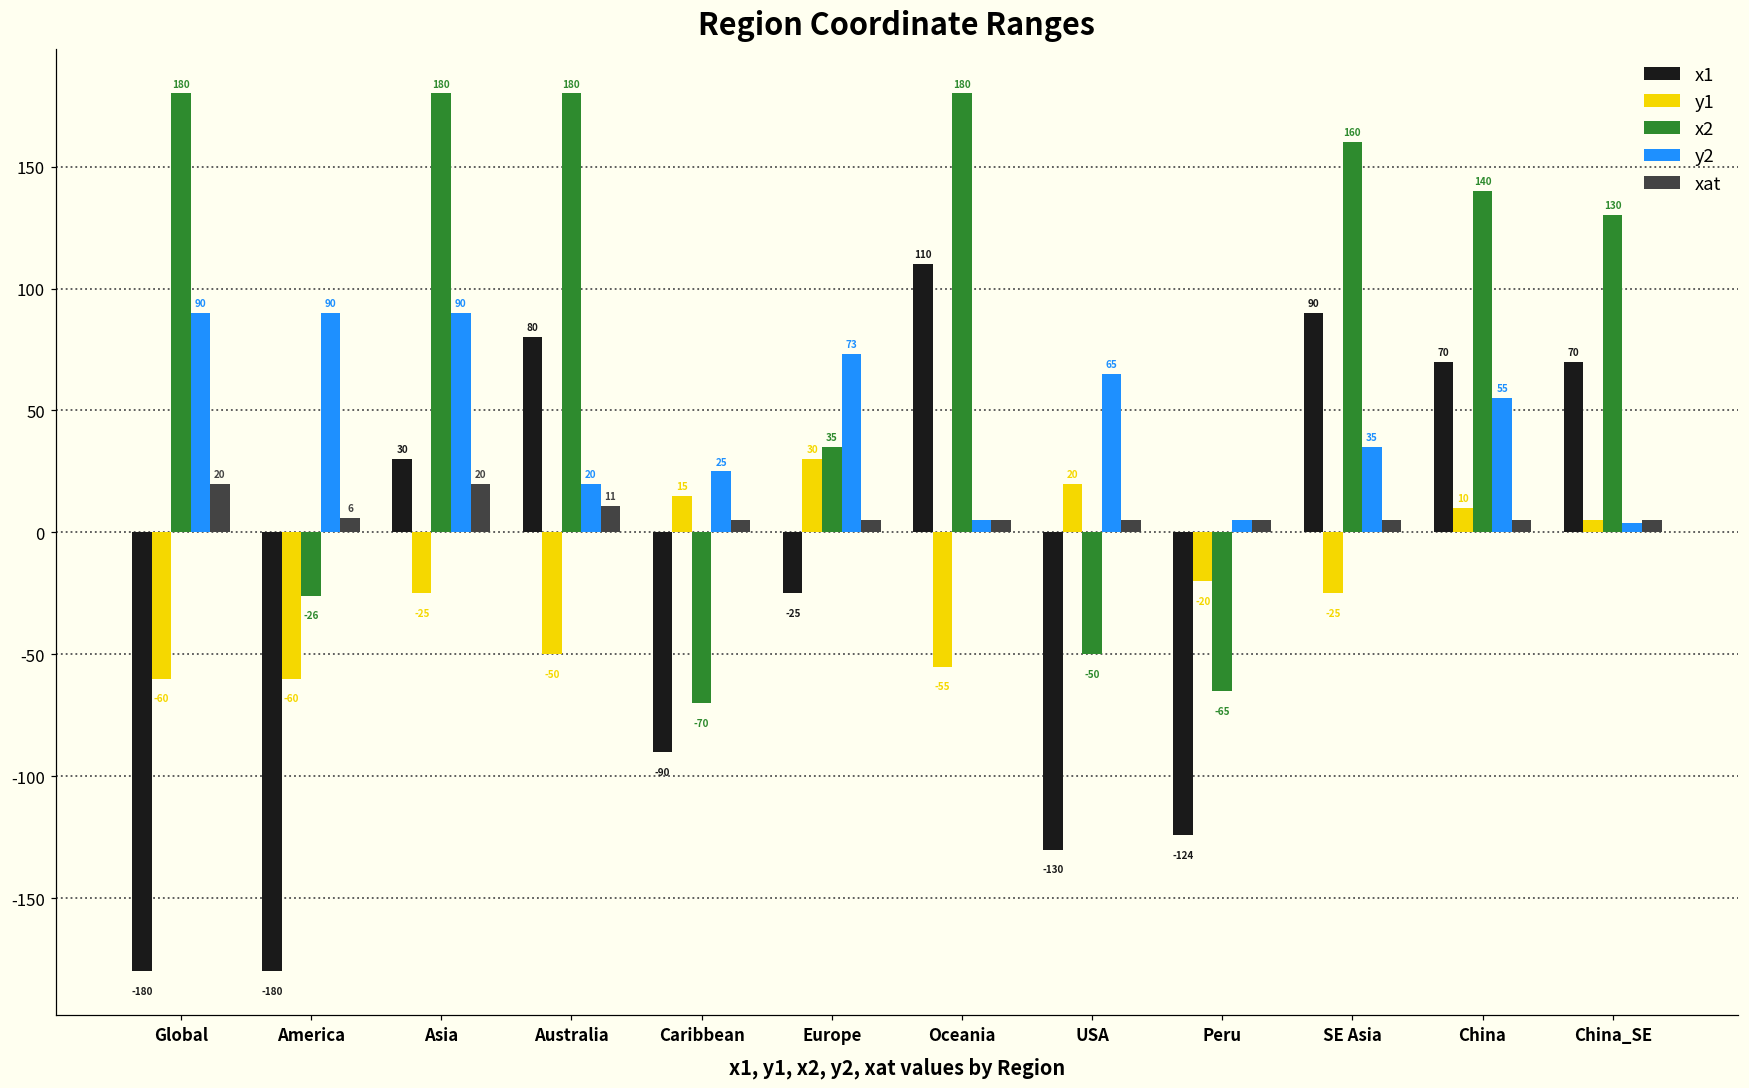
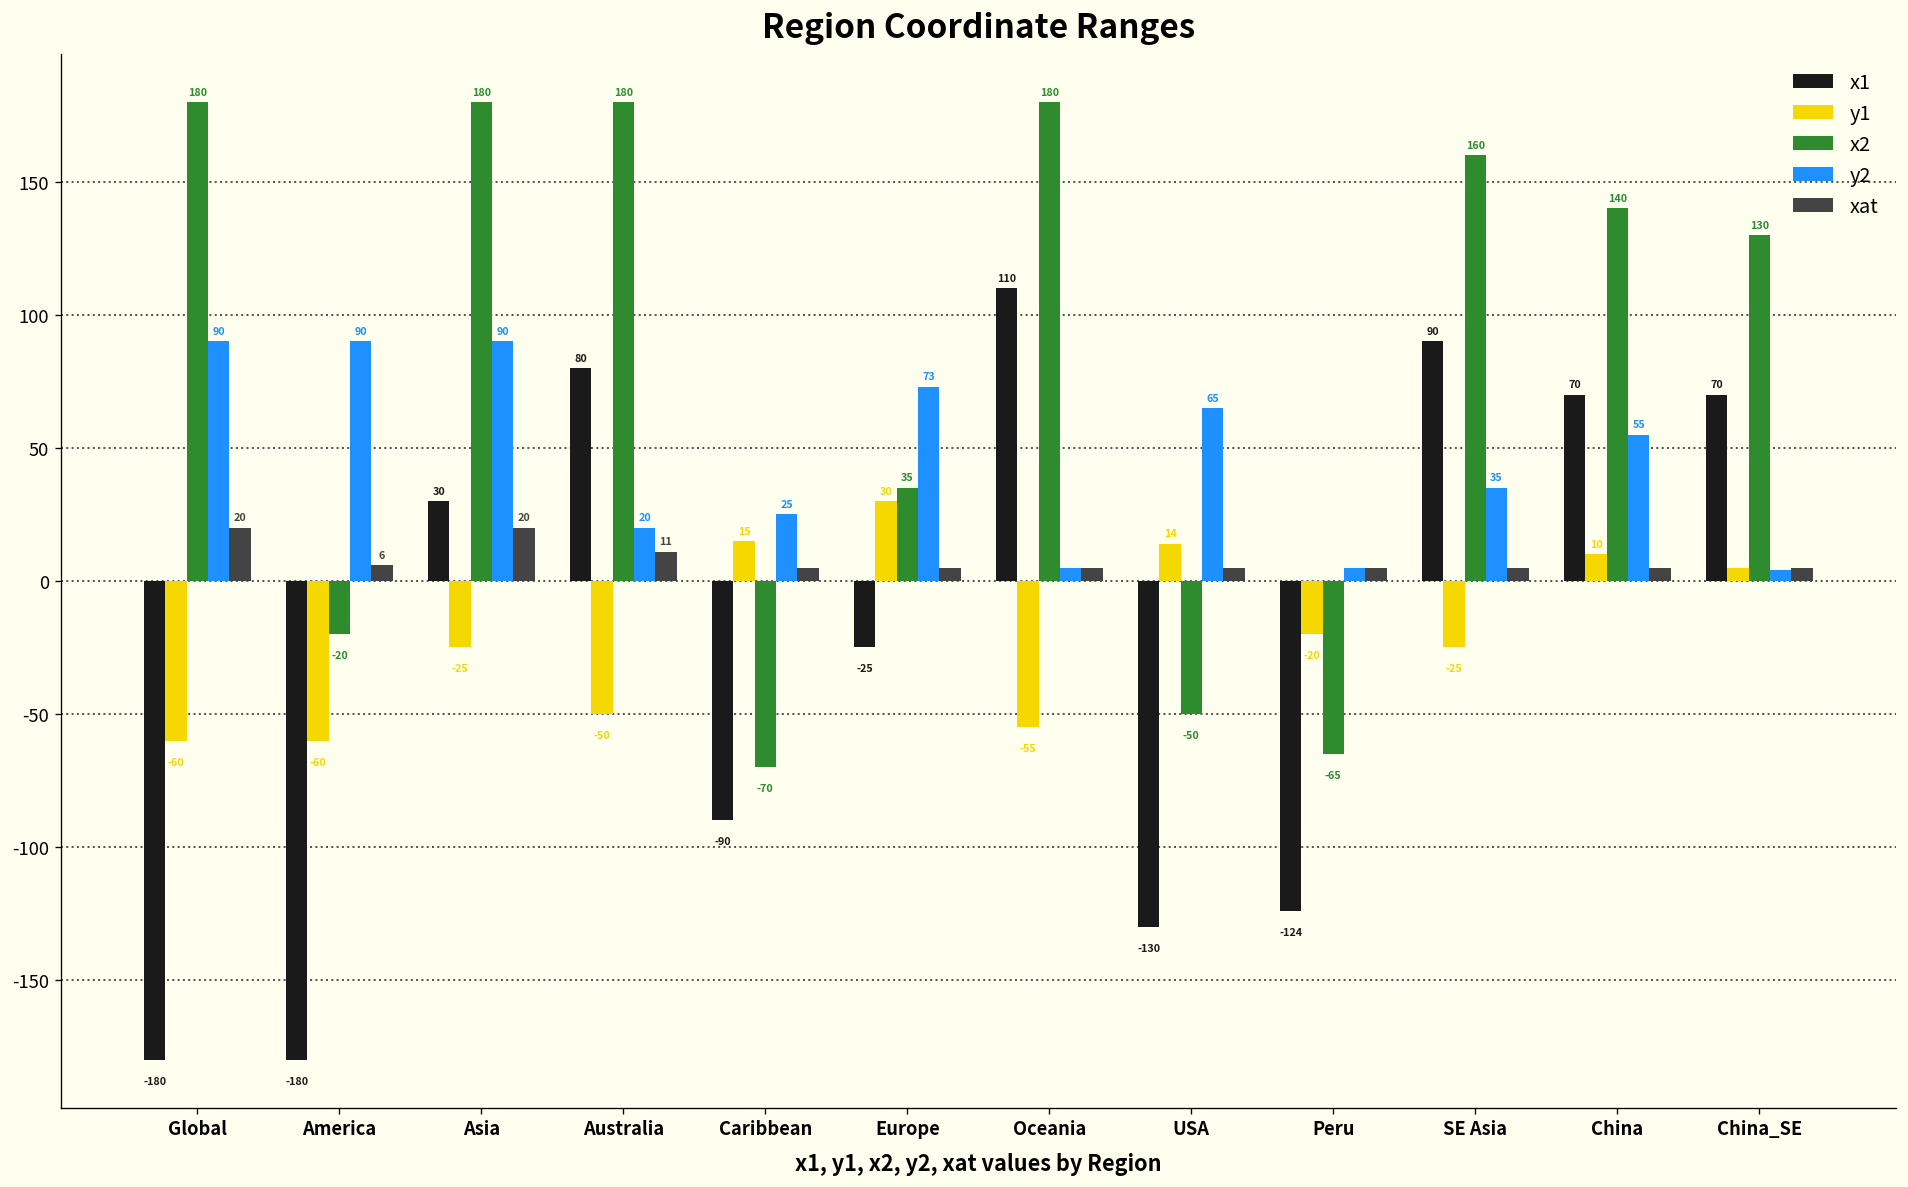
  {
    "x1": {
      "Global": -180,
      "America": -180,
      "Asia": 30,
      "Australia": 80,
      "Caribbean": -90,
      "Europe": -25,
      "Oceania": 110,
      "USA": -130,
      "Peru": -124,
      "SE Asia": 90,
      "China": 70,
      "China_SE": 70
    },
    "y1": {
      "Global": -60,
      "America": -60,
      "Asia": -25,
      "Australia": -50,
      "Caribbean": 15,
      "Europe": 30,
      "Oceania": -55,
-     "USA": 20,
+     "USA": 14,
      "Peru": -20,
      "SE Asia": -25,
      "China": 10
    },
    "x2": {
      "Global": 180,
-     "America": -26,
+     "America": -20,
      "Asia": 180,
      "Australia": 180,
      "Caribbean": -70,
      "Europe": 35,
      "Oceania": 180,
      "USA": -50,
      "Peru": -65,
      "SE Asia": 160,
      "China": 140,
      "China_SE": 130
    },
    "y2": {
      "Global": 90,
      "America": 90,
      "Asia": 90,
      "Australia": 20,
      "Caribbean": 25,
      "Europe": 73,
      "USA": 65,
      "SE Asia": 35,
      "China": 55
    },
    "xat": {
      "Global": 20,
      "America": 6,
      "Asia": 20,
      "Australia": 11
    }
  }
